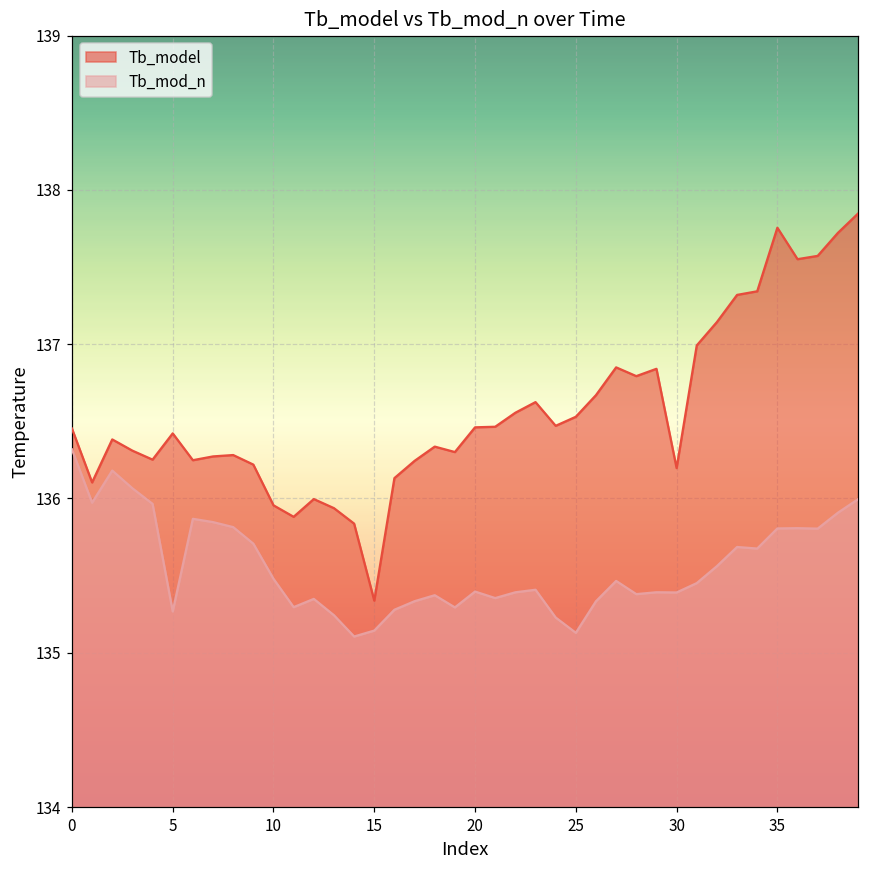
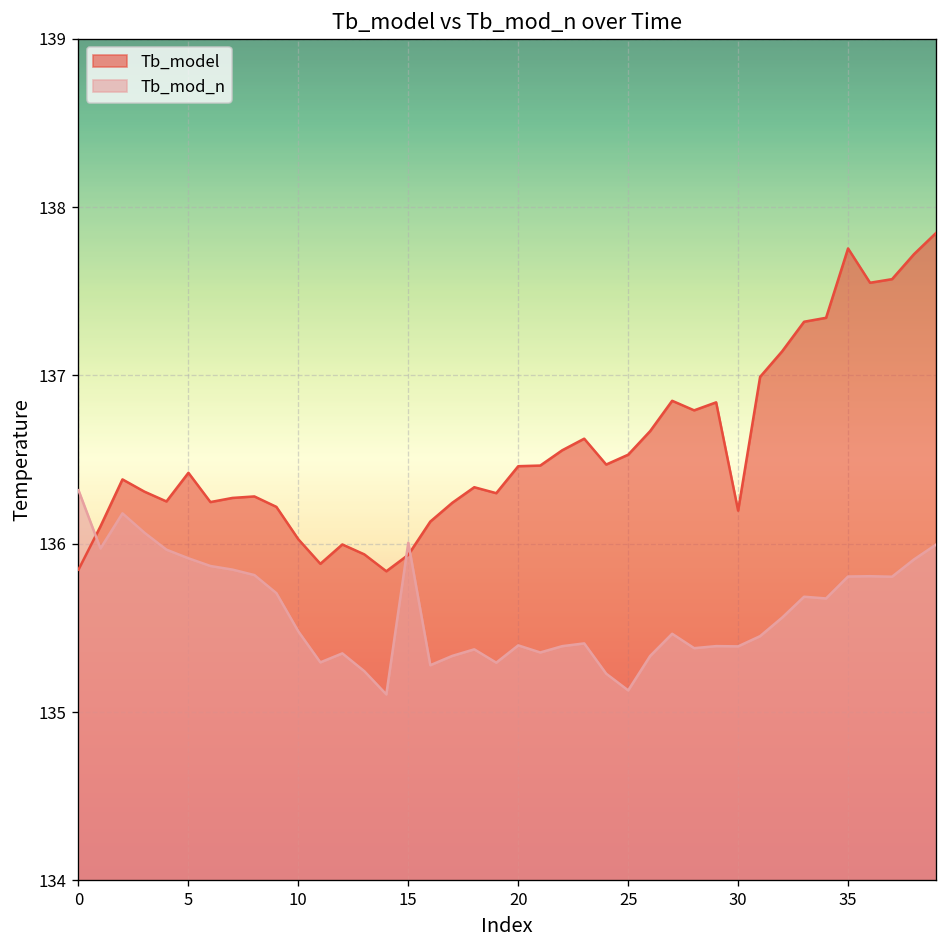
  {
    "Tb_model": {
-     "0": 136.45,
+     "0": 135.85,
      "5": 136.42,
-     "10": 135.96,
-     "15": 135.34,
+     "10": 136.03,
+     "15": 135.93,
      "20": 136.46,
      "25": 136.53,
      "30": 136.20,
      "35": 137.75
    },
    "Tb_mod_n": {
      "0": 136.32,
-     "5": 135.27,
+     "5": 135.91,
      "10": 135.48,
-     "15": 135.14,
+     "15": 136.01,
      "20": 135.40,
      "25": 135.13,
      "30": 135.39,
      "35": 135.81
    }
  }
